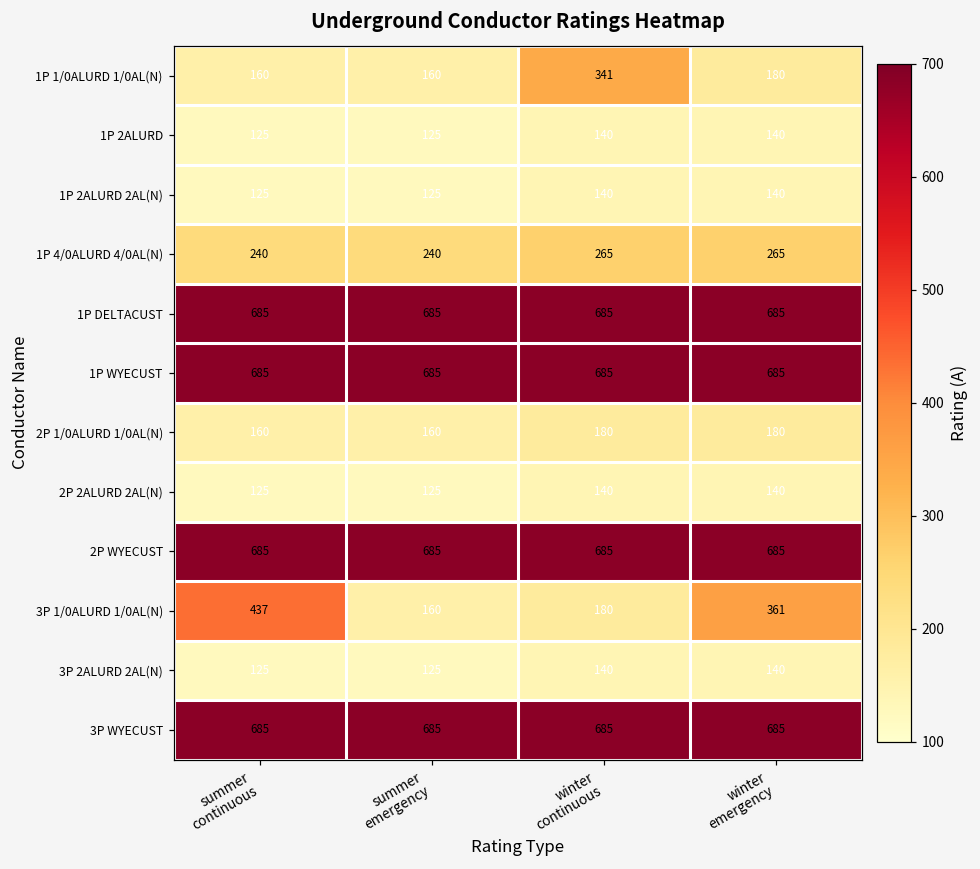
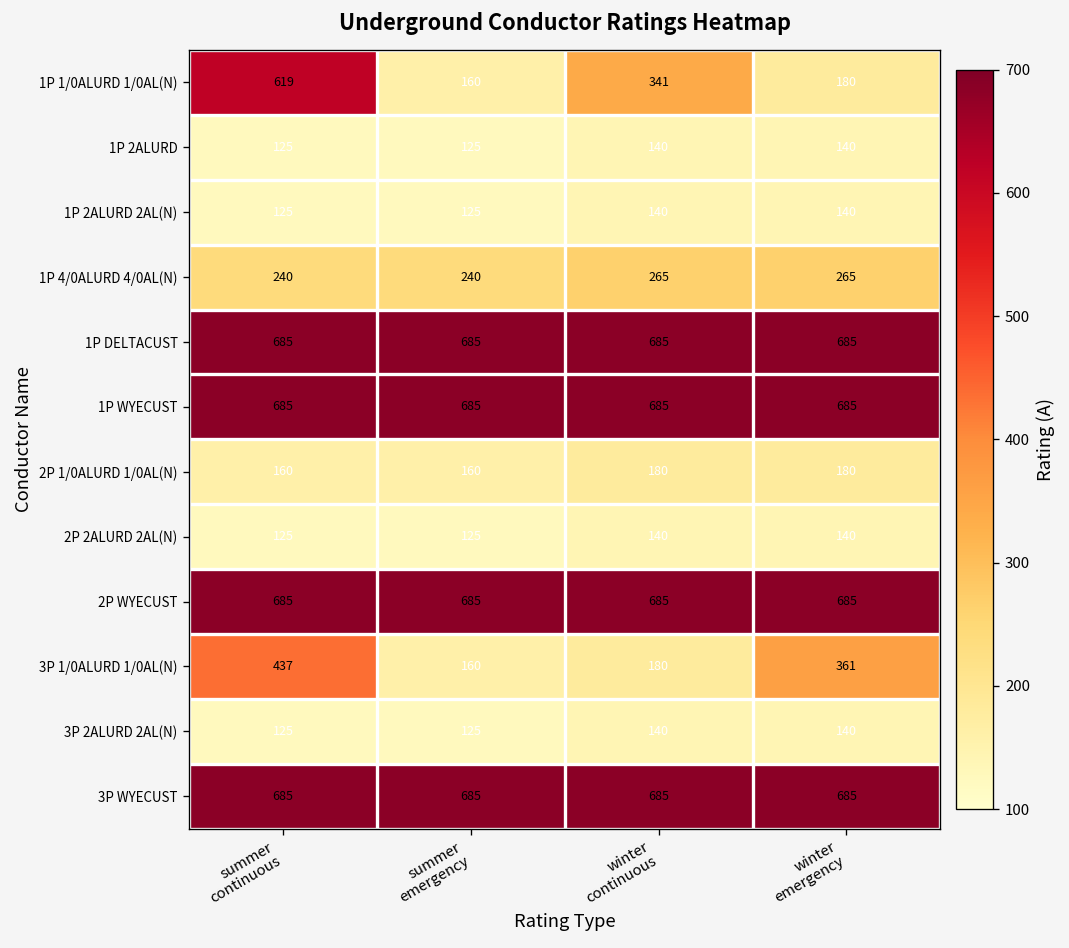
  {
    "1P 1/0ALURD 1/0AL(N)": {
-     "summer continuous": 160,
+     "summer continuous": 619,
      "summer emergency": 160,
      "winter continuous": 341,
      "winter emergency": 180
    },
    "1P 2ALURD": {
      "summer continuous": 125,
      "summer emergency": 125,
      "winter continuous": 140,
      "winter emergency": 140
    },
    "1P 2ALURD 2AL(N)": {
      "summer continuous": 125,
      "summer emergency": 125,
      "winter continuous": 140,
      "winter emergency": 140
    },
    "1P 4/0ALURD 4/0AL(N)": {
      "summer continuous": 240,
      "summer emergency": 240,
      "winter continuous": 265,
      "winter emergency": 265
    },
    "1P DELTACUST": {
      "summer continuous": 685,
      "summer emergency": 685,
      "winter continuous": 685,
      "winter emergency": 685
    },
    "1P WYECUST": {
      "summer continuous": 685,
      "summer emergency": 685,
      "winter continuous": 685,
      "winter emergency": 685
    },
    "2P 1/0ALURD 1/0AL(N)": {
      "summer continuous": 160,
      "summer emergency": 160,
      "winter continuous": 180,
      "winter emergency": 180
    },
    "2P 2ALURD 2AL(N)": {
      "summer continuous": 125,
      "summer emergency": 125,
      "winter continuous": 140,
      "winter emergency": 140
    },
    "2P WYECUST": {
      "summer continuous": 685,
      "summer emergency": 685,
      "winter continuous": 685,
      "winter emergency": 685
    },
    "3P 1/0ALURD 1/0AL(N)": {
      "summer continuous": 437,
      "summer emergency": 160,
      "winter continuous": 180,
      "winter emergency": 361
    },
    "3P 2ALURD 2AL(N)": {
      "summer continuous": 125,
      "summer emergency": 125,
      "winter continuous": 140,
      "winter emergency": 140
    },
    "3P WYECUST": {
      "summer continuous": 685,
      "summer emergency": 685,
      "winter continuous": 685,
      "winter emergency": 685
    }
  }
